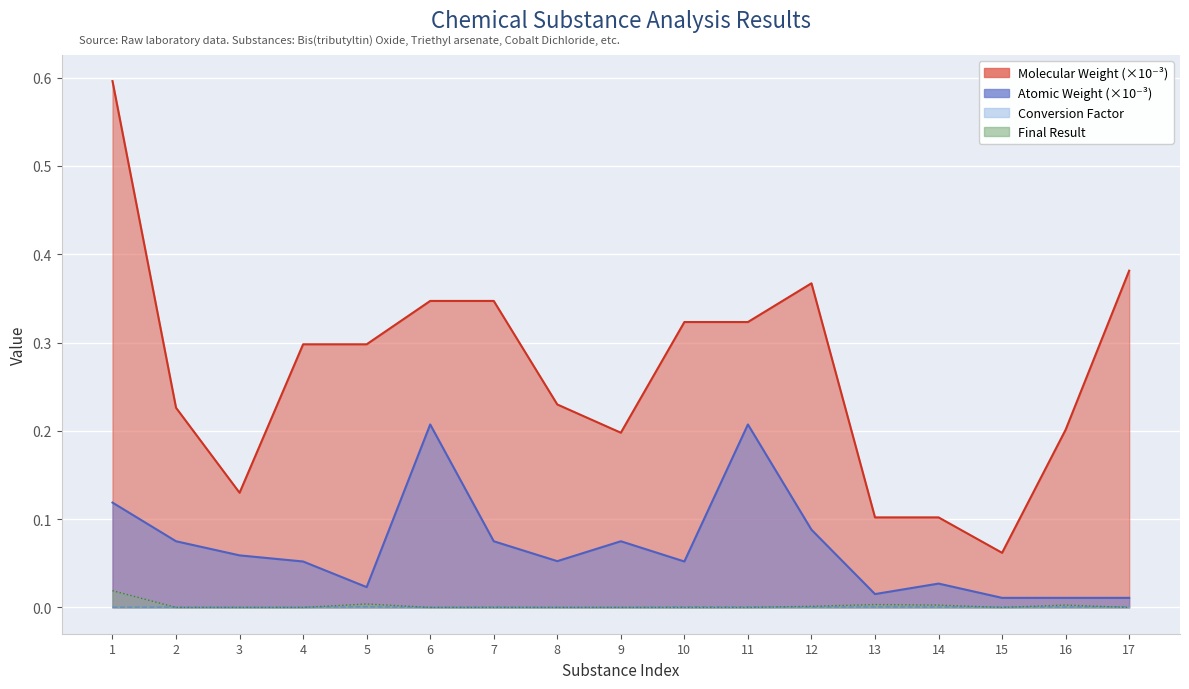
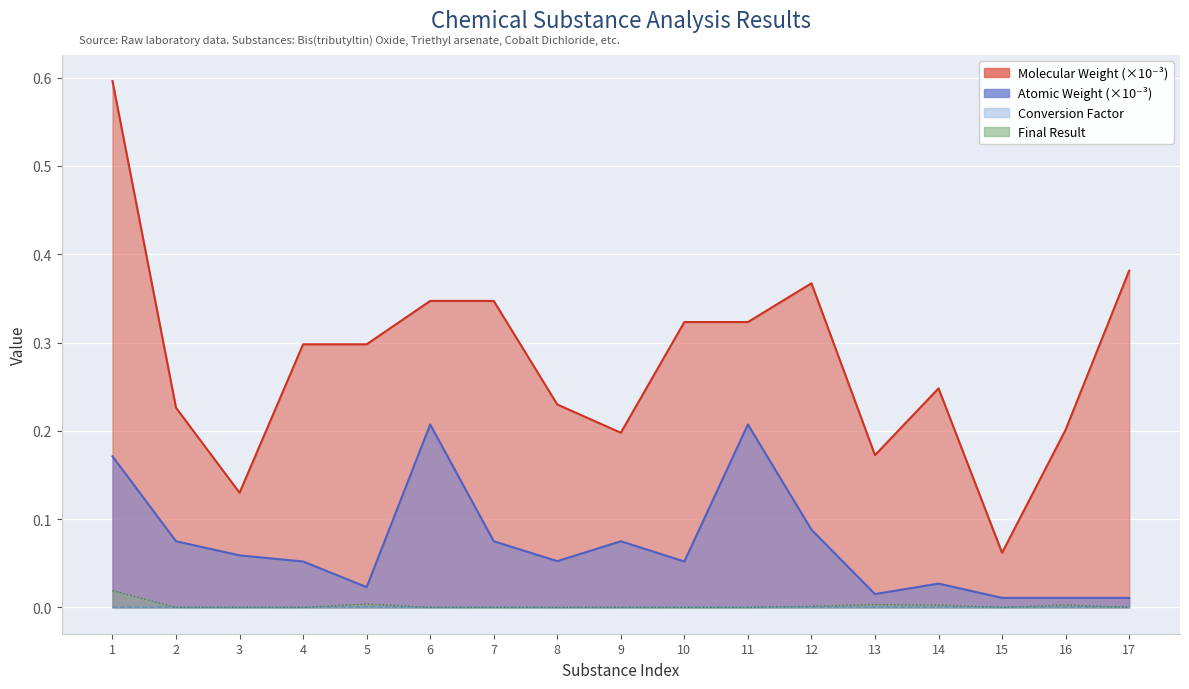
  {
    "Molecular Weight (×10⁻³)": {
      "1": 0.60,
      "2": 0.23,
      "3": 0.13,
      "4": 0.30,
      "5": 0.30,
      "6": 0.35,
      "7": 0.35,
      "8": 0.23,
      "9": 0.20,
      "10": 0.32,
      "11": 0.32,
      "12": 0.37,
-     "13": 0.10,
-     "14": 0.10,
+     "13": 0.17,
+     "14": 0.25,
      "15": 0.06,
      "16": 0.20,
      "17": 0.38
    },
    "Atomic Weight (×10⁻³)": {
-     "1": 0.12,
+     "1": 0.17,
      "2": 0.07,
      "3": 0.06,
      "4": 0.05,
      "5": 0.02,
      "6": 0.21,
      "7": 0.07,
      "8": 0.05,
      "9": 0.07,
      "10": 0.05,
      "11": 0.21,
      "12": 0.09,
      "13": 0.02,
      "14": 0.03,
      "15": 0.01,
      "16": 0.01,
      "17": 0.01
    },
    "Conversion Factor": {
      "1": 0.00,
      "5": 0.00
    },
    "Final Result": {
      "1": 0.02,
      "5": 0.00
    }
  }
